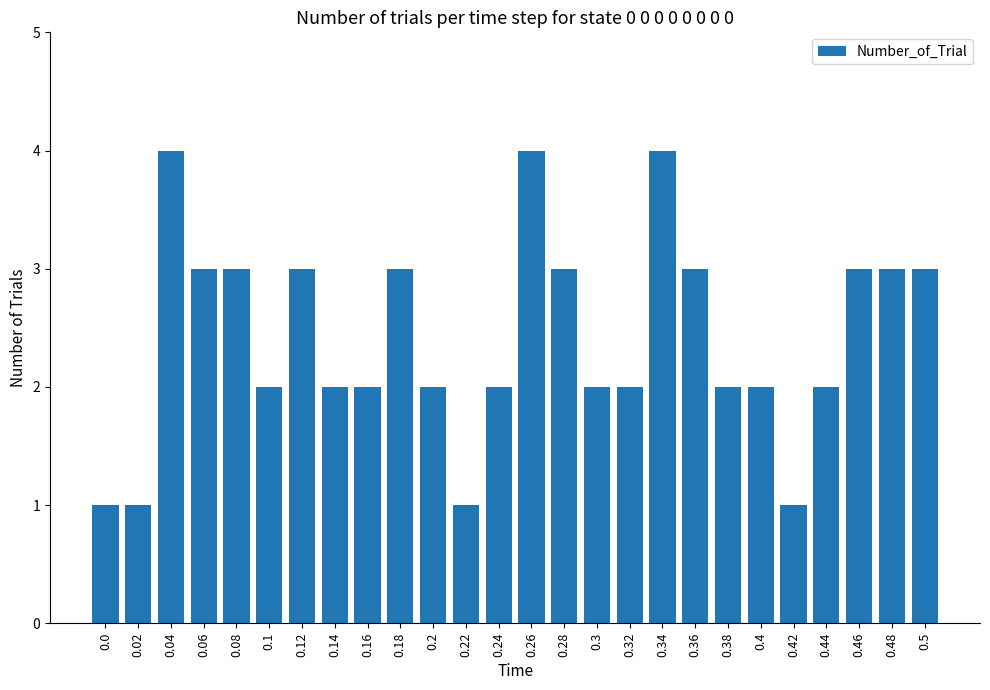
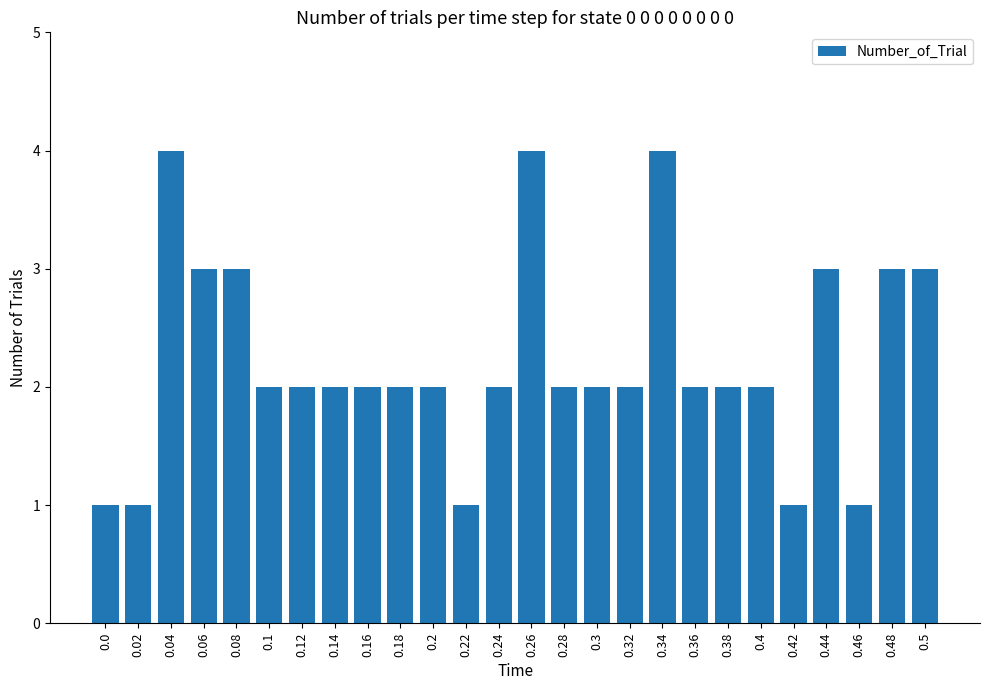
  {
    "0.0": 1,
    "0.02": 1,
    "0.04": 4,
    "0.06": 3,
    "0.08": 3,
    "0.1": 2,
-   "0.12": 3,
+   "0.12": 2,
    "0.14": 2,
    "0.16": 2,
-   "0.18": 3,
+   "0.18": 2,
    "0.2": 2,
    "0.22": 1,
    "0.24": 2,
    "0.26": 4,
-   "0.28": 3,
+   "0.28": 2,
    "0.3": 2,
    "0.32": 2,
    "0.34": 4,
-   "0.36": 3,
+   "0.36": 2,
    "0.38": 2,
    "0.4": 2,
    "0.42": 1,
-   "0.44": 2,
-   "0.46": 3,
+   "0.44": 3,
+   "0.46": 1,
    "0.48": 3,
    "0.5": 3
  }
